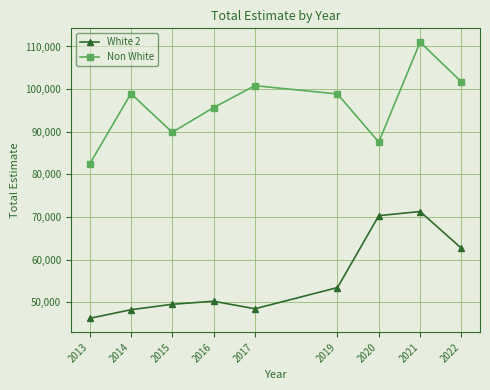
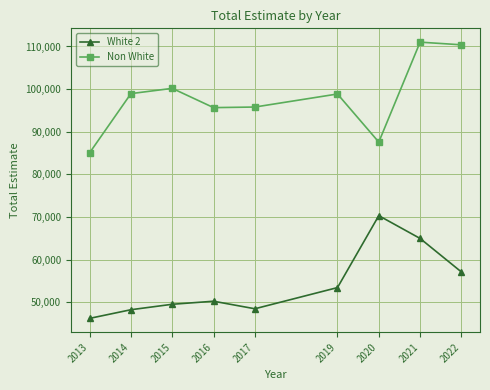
  {
    "White 2": {
      "2013": "46,000",
      "2014": "48,000",
      "2015": "50,000",
      "2016": "50,000",
      "2017": "48,000",
      "2019": "53,000",
      "2020": "70,000",
-     "2021": "71,000",
-     "2022": "63,000"
+     "2021": "65,000",
+     "2022": "57,000"
    },
    "Non White": {
-     "2013": "82,000",
+     "2013": "85,000",
      "2014": "99,000",
-     "2015": "90,000",
+     "2015": "100,000",
      "2016": "96,000",
-     "2017": "101,000",
+     "2017": "96,000",
      "2019": "99,000",
      "2020": "88,000",
      "2021": "111,000",
-     "2022": "102,000"
+     "2022": "110,000"
    }
  }
